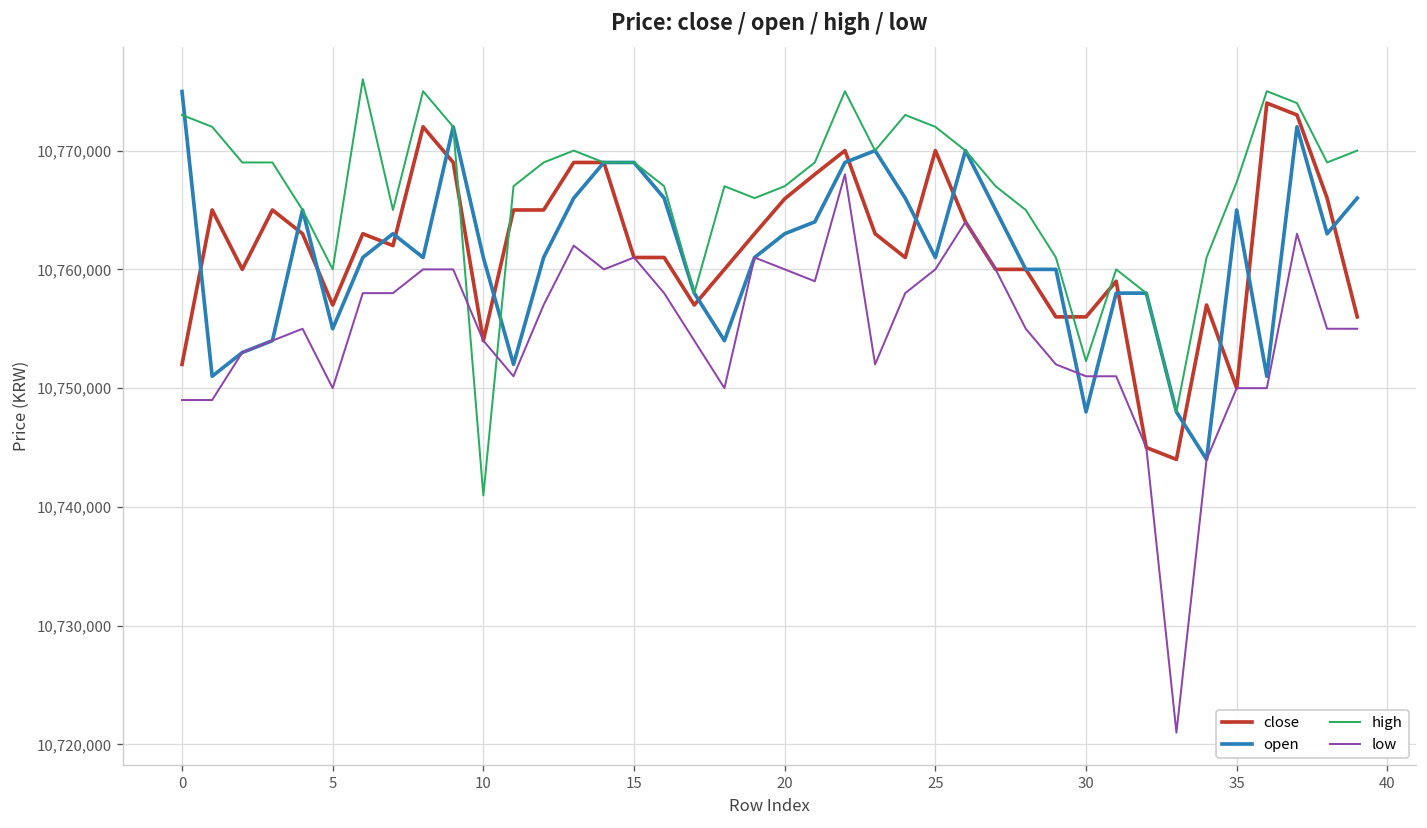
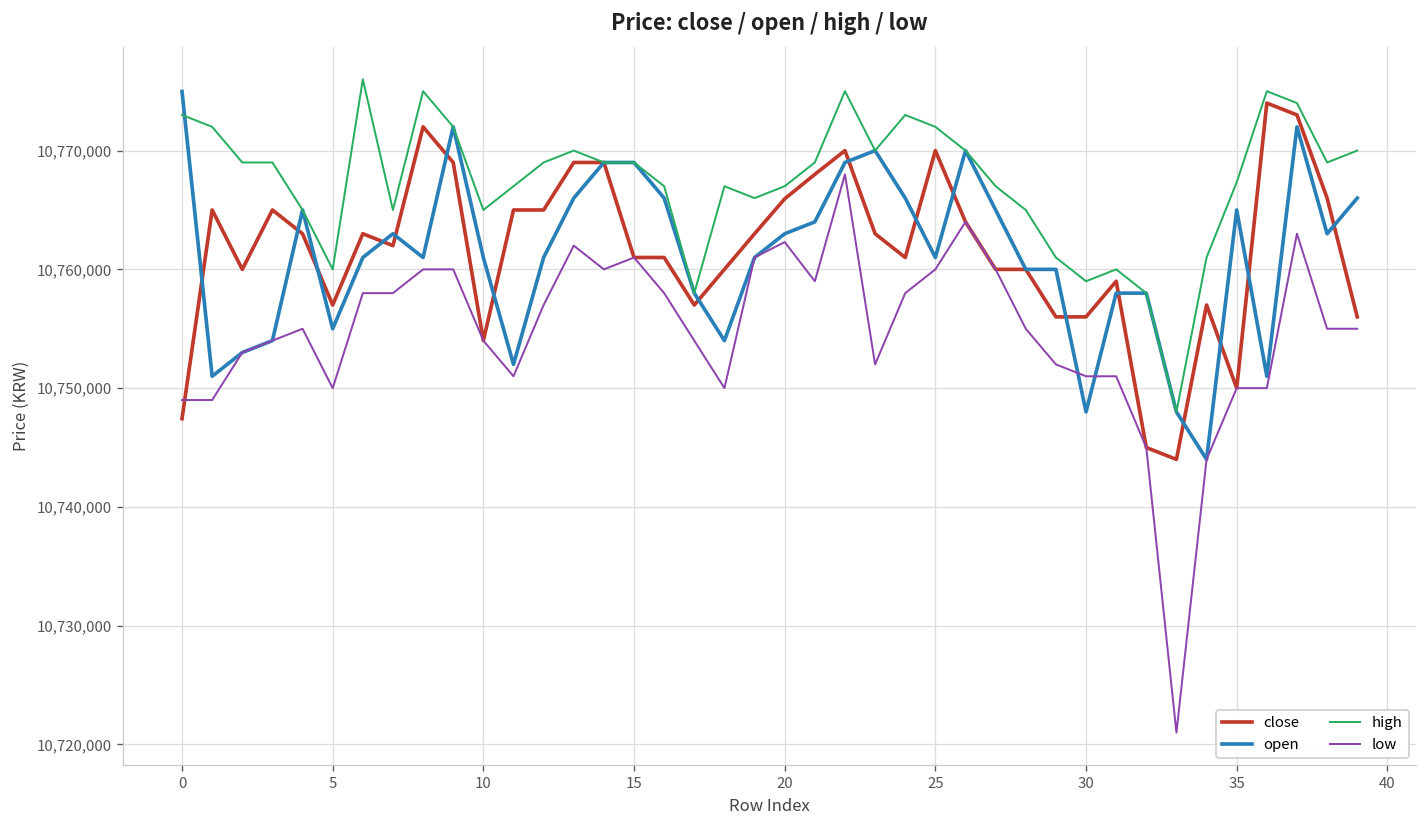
  {
    "close": {
-     "0": "10,752,000",
+     "0": "10,747,000",
      "5": "10,757,000",
      "20": "10,766,000",
      "25": "10,770,000",
      "30": "10,756,000"
    },
    "open": {
      "0": "10,775,000",
      "5": "10,755,000",
      "10": "10,761,000",
      "20": "10,763,000",
      "25": "10,761,000",
      "30": "10,748,000",
      "35": "10,765,000"
    },
    "high": {
      "0": "10,773,000",
      "5": "10,760,000",
-     "10": "10,741,000",
+     "10": "10,765,000",
      "20": "10,767,000",
      "25": "10,772,000",
-     "30": "10,752,000",
+     "30": "10,759,000",
      "35": "10,767,000"
    },
    "low": {
      "0": "10,749,000",
      "5": "10,750,000",
-     "20": "10,760,000",
+     "20": "10,762,000",
      "25": "10,760,000",
      "30": "10,751,000"
    }
  }
